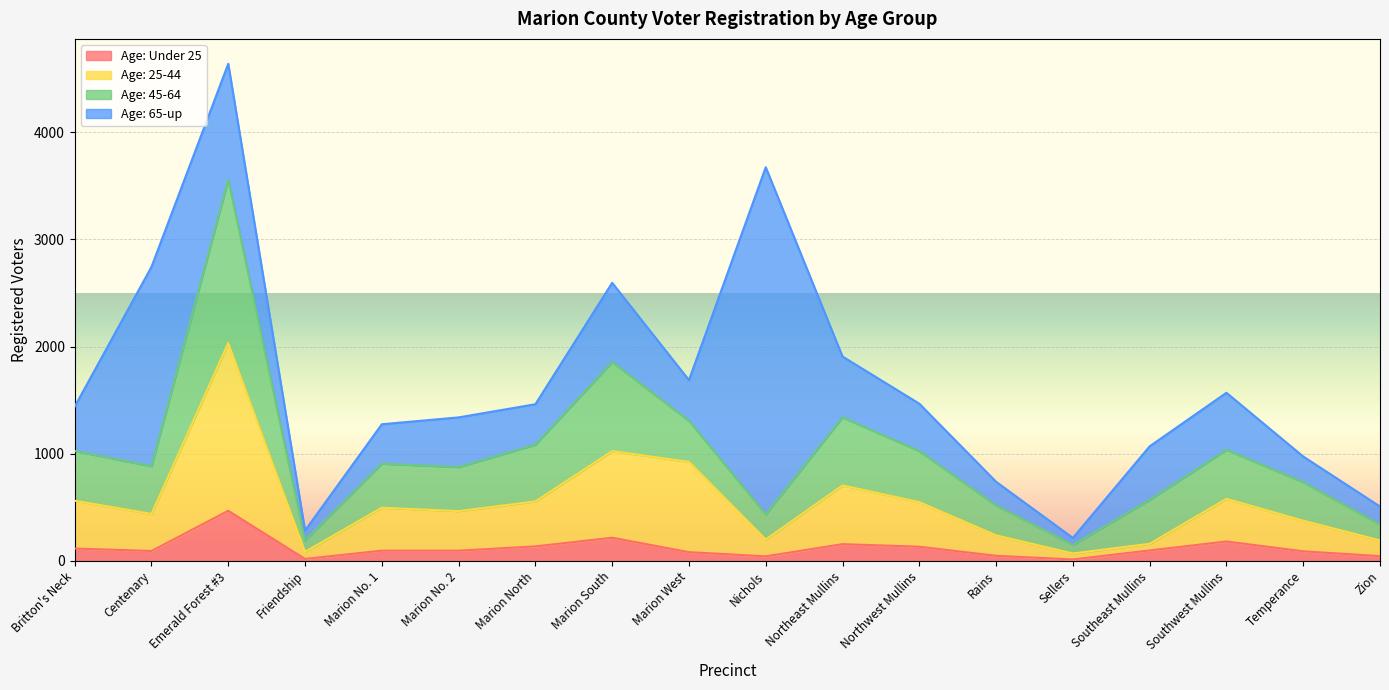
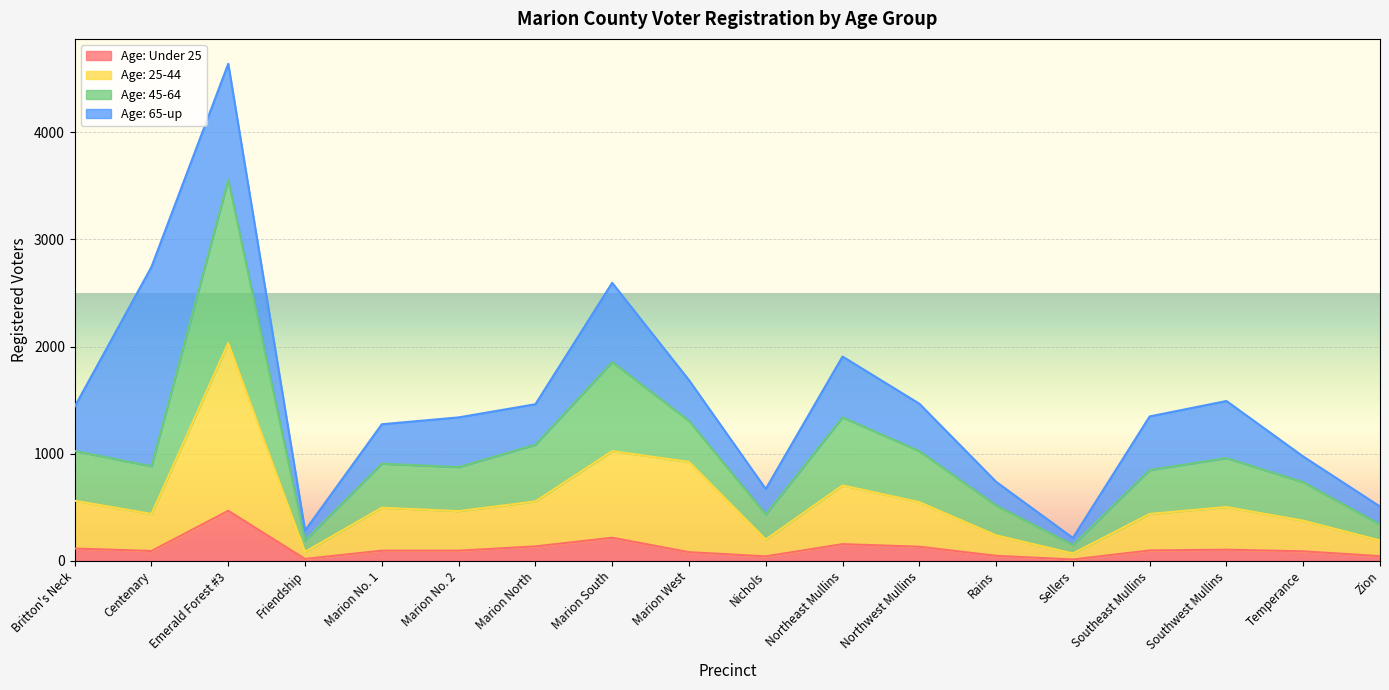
  {
    "Age: Under 25": {
      "Britton's Neck": 120,
      "Centenary": 90,
      "Emerald Forest #3": 470,
      "Friendship": 20,
      "Marion No. 1": 100,
      "Marion No. 2": 100,
      "Marion North": 140,
      "Marion South": 220,
      "Marion West": 80,
      "Nichols": 40,
      "Northeast Mullins": 160,
      "Northwest Mullins": 130,
      "Rains": 50,
      "Sellers": 10,
      "Southeast Mullins": 100,
-     "Southwest Mullins": 180,
+     "Southwest Mullins": 100,
      "Temperance": 90,
      "Zion": 40
    },
    "Age: 25-44": {
      "Britton's Neck": 450,
      "Centenary": 350,
      "Emerald Forest #3": 1570,
      "Friendship": 70,
      "Marion No. 1": 400,
      "Marion No. 2": 370,
      "Marion North": 420,
      "Marion South": 810,
      "Marion West": 840,
      "Nichols": 160,
      "Northeast Mullins": 550,
      "Northwest Mullins": 420,
      "Rains": 190,
      "Sellers": 60,
-     "Southeast Mullins": 60,
+     "Southeast Mullins": 340,
      "Southwest Mullins": 400,
      "Temperance": 290,
      "Zion": 150
    },
    "Age: 45-64": {
      "Britton's Neck": 460,
      "Centenary": 450,
      "Emerald Forest #3": 1530,
      "Friendship": 110,
      "Marion No. 1": 410,
      "Marion No. 2": 410,
      "Marion North": 530,
      "Marion South": 830,
      "Marion West": 380,
      "Nichols": 240,
      "Northeast Mullins": 640,
      "Northwest Mullins": 480,
      "Rains": 280,
      "Sellers": 80,
      "Southeast Mullins": 410,
      "Southwest Mullins": 460,
      "Temperance": 360,
      "Zion": 150
    },
    "Age: 65-up": {
      "Britton's Neck": 420,
      "Centenary": 1860,
      "Emerald Forest #3": 1080,
      "Friendship": 90,
      "Marion No. 1": 370,
      "Marion No. 2": 460,
      "Marion North": 380,
      "Marion South": 740,
      "Marion West": 380,
-     "Nichols": 3240,
+     "Nichols": 240,
      "Northeast Mullins": 570,
      "Northwest Mullins": 440,
      "Rains": 220,
      "Sellers": 70,
      "Southeast Mullins": 500,
      "Southwest Mullins": 530,
      "Temperance": 240,
      "Zion": 170
    }
  }
